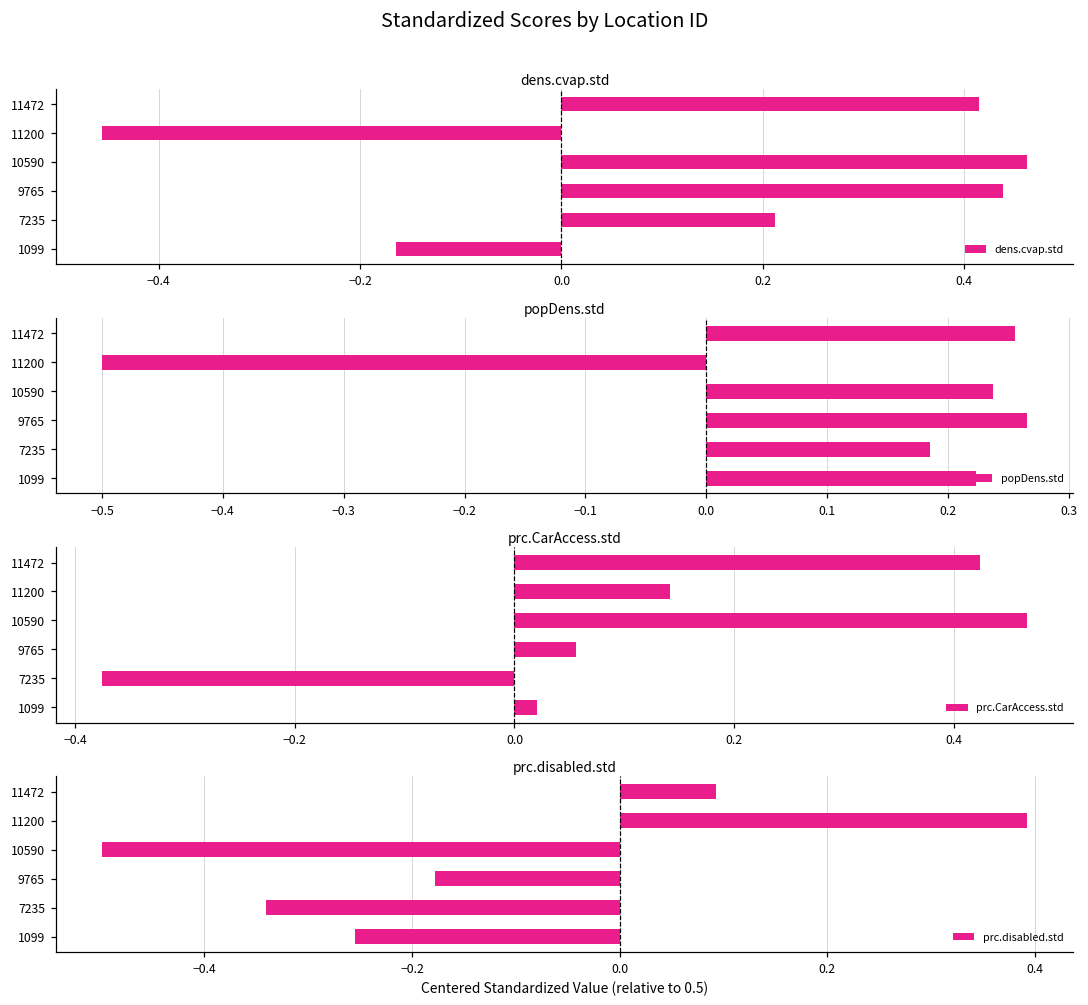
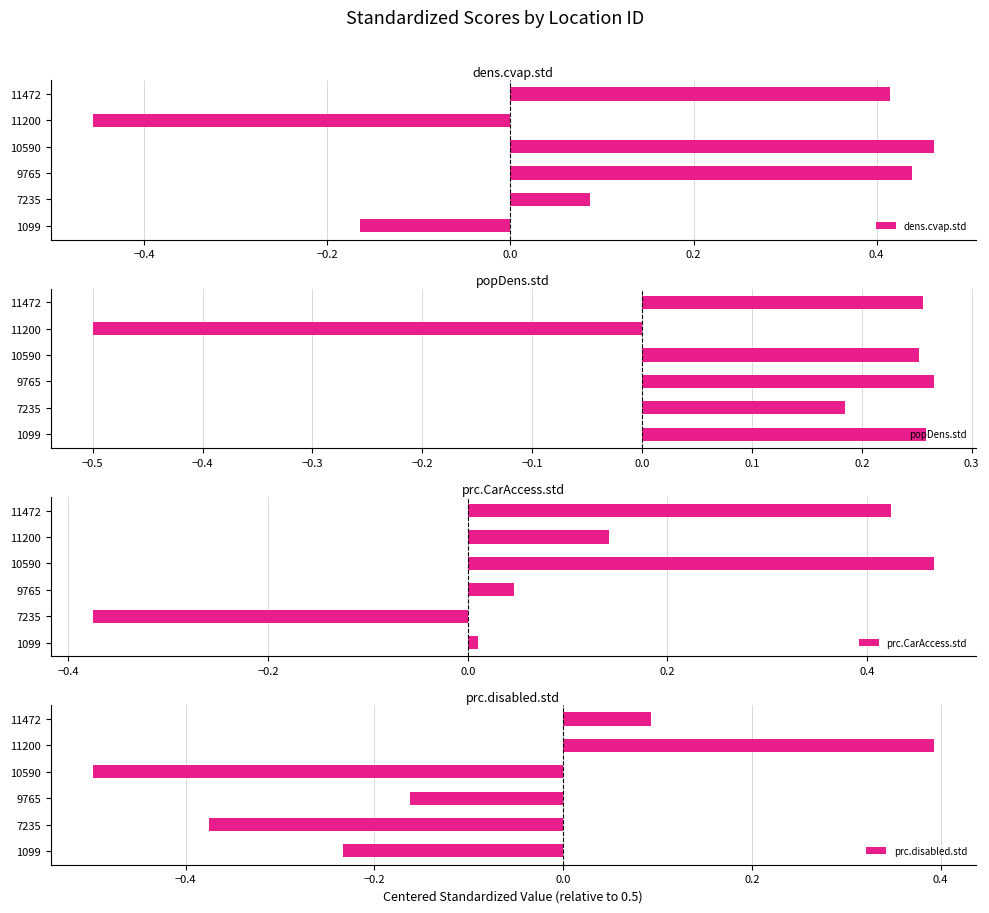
  {
    "dens.cvap.std": {
      "11472": 0.41,
      "11200": -0.46,
      "10590": 0.46,
      "9765": 0.44,
-     "7235": 0.21,
+     "7235": 0.09,
      "1099": -0.16
    },
    "popDens.std": {
      "11472": 0.256,
      "11200": -0.500,
-     "10590": 0.237,
+     "10590": 0.252,
      "9765": 0.265,
      "7235": 0.185,
-     "1099": 0.223
+     "1099": 0.258
    },
    "prc.CarAccess.std": {
      "11472": 0.42,
      "11200": 0.14,
      "10590": 0.47,
-     "9765": 0.06,
+     "9765": 0.05,
      "7235": -0.38,
-     "1099": 0.02
+     "1099": 0.01
    },
    "prc.disabled.std": {
      "11472": 0.09,
      "11200": 0.39,
      "10590": -0.50,
-     "9765": -0.18,
-     "7235": -0.34,
-     "1099": -0.25
+     "9765": -0.16,
+     "7235": -0.37,
+     "1099": -0.23
    }
  }
